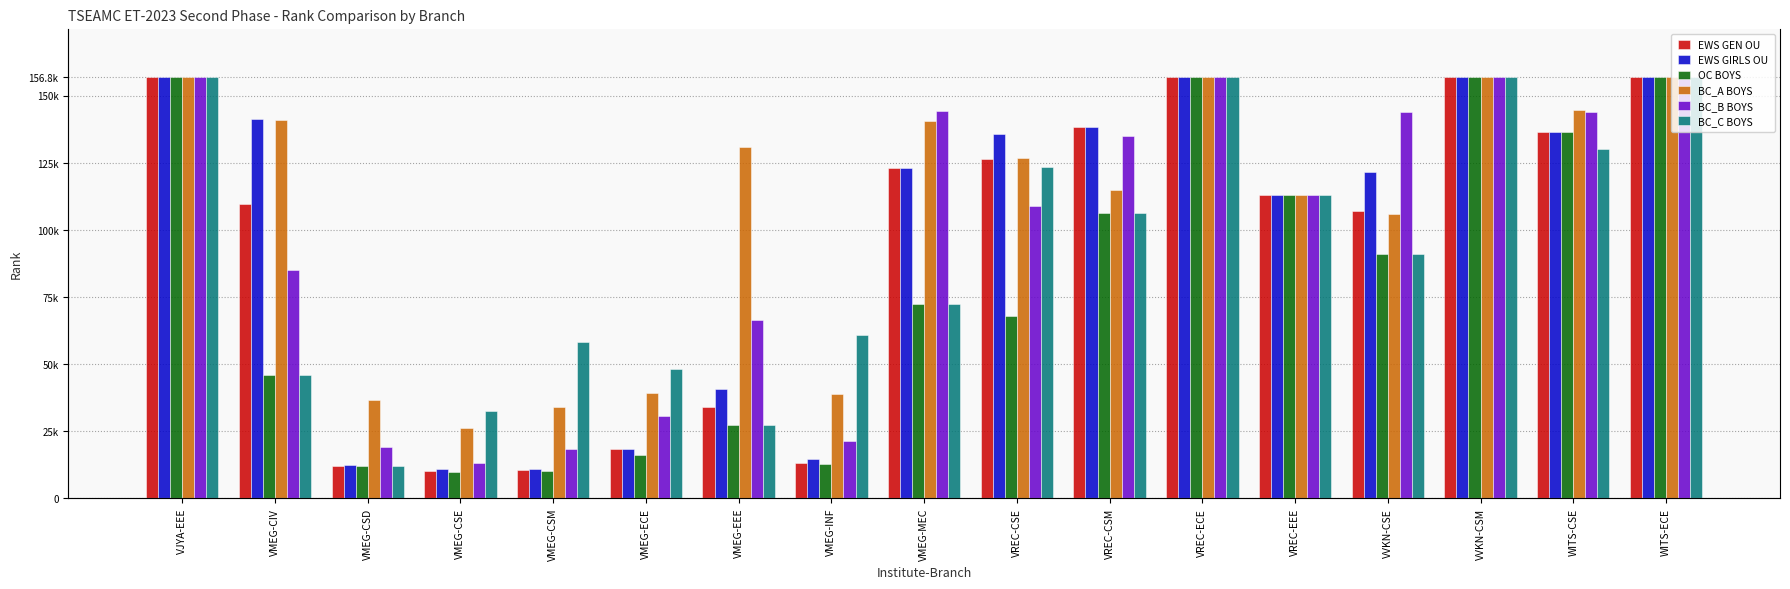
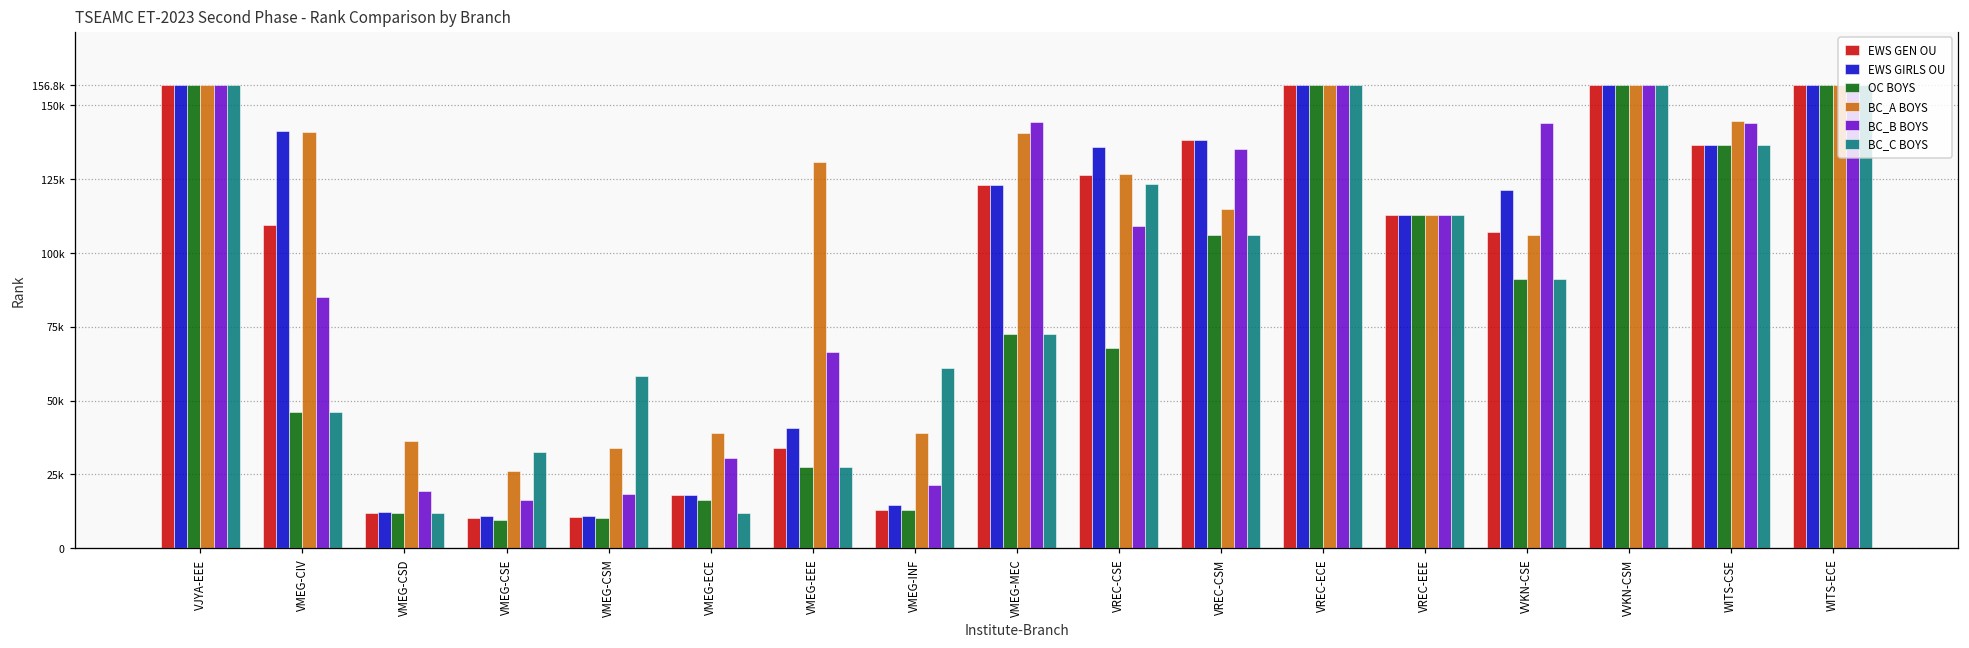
  {
    "EWS GEN OU": {
      "VJYA-EEE": 157000,
      "VMEG-CIV": 109000,
      "VMEG-CSD": 12000,
      "VMEG-CSE": 10000,
      "VMEG-CSM": 11000,
      "VMEG-ECE": 18000,
      "VMEG-EEE": 34000,
      "VMEG-INF": 13000,
      "VMEG-MEC": 123000,
      "VREC-CSE": 126000,
      "VREC-CSM": 138000,
      "VREC-ECE": 157000,
      "VREC-EEE": 113000,
      "VVKN-CSE": 107000,
      "VVKN-CSM": 157000,
      "WITS-CSE": 137000,
      "WITS-ECE": 157000
    },
    "EWS GIRLS OU": {
      "VJYA-EEE": 157000,
      "VMEG-CIV": 141000,
      "VMEG-CSD": 12000,
      "VMEG-CSE": 11000,
      "VMEG-CSM": 11000,
      "VMEG-ECE": 18000,
      "VMEG-EEE": 41000,
      "VMEG-INF": 15000,
      "VMEG-MEC": 123000,
      "VREC-CSE": 136000,
      "VREC-CSM": 138000,
      "VREC-ECE": 157000,
      "VREC-EEE": 113000,
      "VVKN-CSE": 121000,
      "VVKN-CSM": 157000,
      "WITS-CSE": 137000,
      "WITS-ECE": 157000
    },
    "OC BOYS": {
      "VJYA-EEE": 157000,
      "VMEG-CIV": 46000,
      "VMEG-CSD": 12000,
      "VMEG-CSE": 10000,
      "VMEG-CSM": 10000,
      "VMEG-ECE": 16000,
      "VMEG-EEE": 27000,
      "VMEG-INF": 13000,
      "VMEG-MEC": 73000,
      "VREC-CSE": 68000,
      "VREC-CSM": 106000,
      "VREC-ECE": 157000,
      "VREC-EEE": 113000,
      "VVKN-CSE": 91000,
      "VVKN-CSM": 157000,
      "WITS-CSE": 137000,
      "WITS-ECE": 157000
    },
    "BC_A BOYS": {
      "VJYA-EEE": 157000,
      "VMEG-CIV": 141000,
      "VMEG-CSD": 36000,
      "VMEG-CSE": 26000,
      "VMEG-CSM": 34000,
      "VMEG-ECE": 39000,
      "VMEG-EEE": 131000,
      "VMEG-INF": 39000,
      "VMEG-MEC": 141000,
      "VREC-CSE": 127000,
      "VREC-CSM": 115000,
      "VREC-ECE": 157000,
      "VREC-EEE": 113000,
      "VVKN-CSE": 106000,
      "VVKN-CSM": 157000,
      "WITS-CSE": 145000
    },
    "BC_B BOYS": {
      "VJYA-EEE": 157000,
      "VMEG-CIV": 85000,
      "VMEG-CSD": 19000,
-     "VMEG-CSE": 13000,
+     "VMEG-CSE": 16000,
      "VMEG-CSM": 18000,
      "VMEG-ECE": 31000,
      "VMEG-EEE": 67000,
      "VMEG-INF": 21000,
      "VMEG-MEC": 144000,
      "VREC-CSE": 109000,
      "VREC-CSM": 135000,
      "VREC-ECE": 157000,
      "VREC-EEE": 113000,
      "VVKN-CSE": 144000,
      "VVKN-CSM": 157000,
      "WITS-CSE": 144000
    },
    "BC_C BOYS": {
      "VJYA-EEE": 157000,
      "VMEG-CIV": 46000,
      "VMEG-CSD": 12000,
      "VMEG-CSE": 33000,
      "VMEG-CSM": 58000,
-     "VMEG-ECE": 48000,
+     "VMEG-ECE": 12000,
      "VMEG-EEE": 27000,
      "VMEG-INF": 61000,
      "VMEG-MEC": 73000,
      "VREC-CSE": 123000,
      "VREC-CSM": 106000,
      "VREC-ECE": 157000,
      "VREC-EEE": 113000,
      "VVKN-CSE": 91000,
      "VVKN-CSM": 157000,
-     "WITS-CSE": 130000
+     "WITS-CSE": 137000
    }
  }
